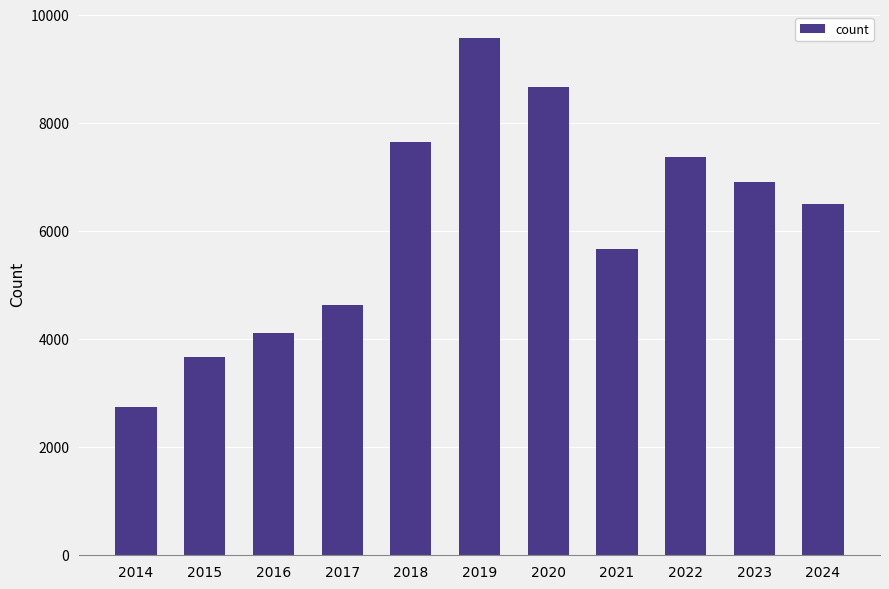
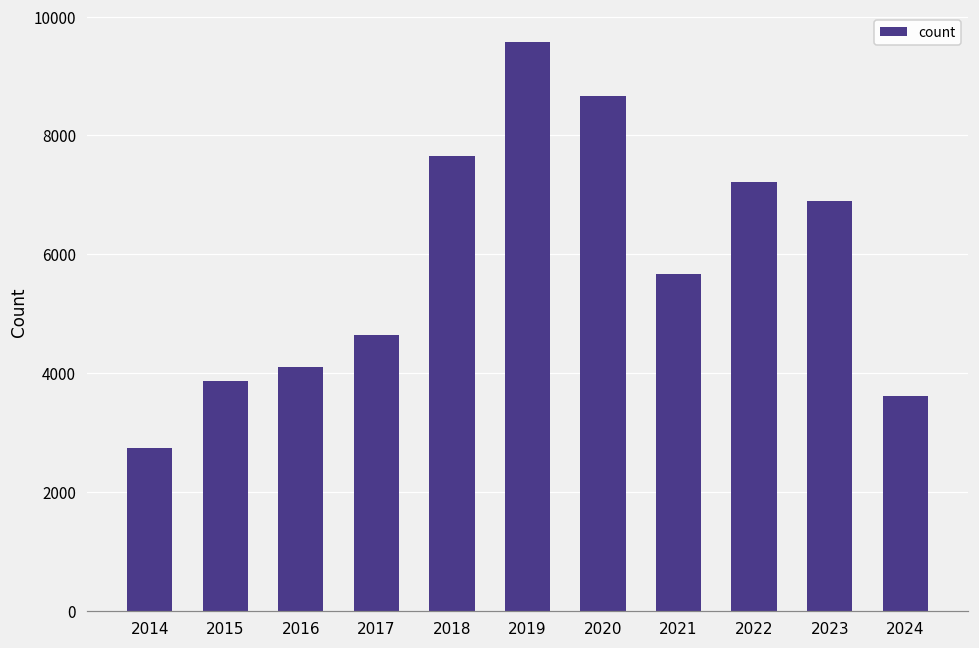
  {
    "2014": 2700,
-   "2015": 3700,
+   "2015": 3900,
    "2016": 4100,
    "2017": 4600,
    "2018": 7700,
    "2019": 9600,
    "2020": 8700,
    "2021": 5700,
-   "2022": 7400,
+   "2022": 7200,
    "2023": 6900,
-   "2024": 6500
+   "2024": 3600
  }
